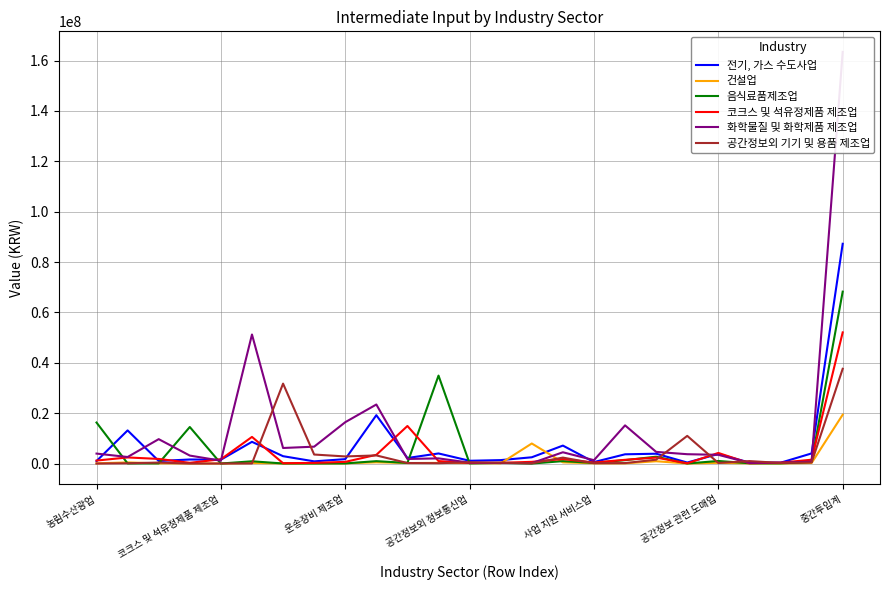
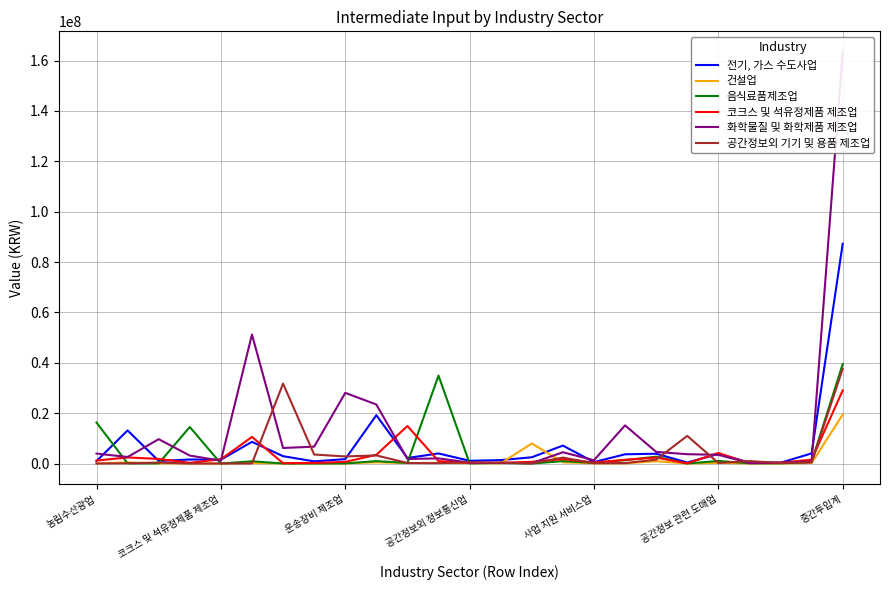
  {
    "전기, 가스 수도사업": {
      "운송장비 제조업": 2000000,
      "중간투입계": 87000000
    },
    "건설업": {
      "중간투입계": 19000000
    },
    "음식료품제조업": {
      "농림수산광업": 16000000,
-     "중간투입계": 68000000
+     "중간투입계": 39000000
    },
    "코크스 및 석유정제품 제조업": {
-     "중간투입계": 52000000
+     "중간투입계": 29000000
    },
    "화학물질 및 화학제품 제조업": {
      "농림수산광업": 4000000,
-     "운송장비 제조업": 16000000
+     "운송장비 제조업": 28000000
    },
    "공간정보외 기기 및 용품 제조업": {
      "운송장비 제조업": 3000000,
      "중간투입계": 38000000
    }
  }
